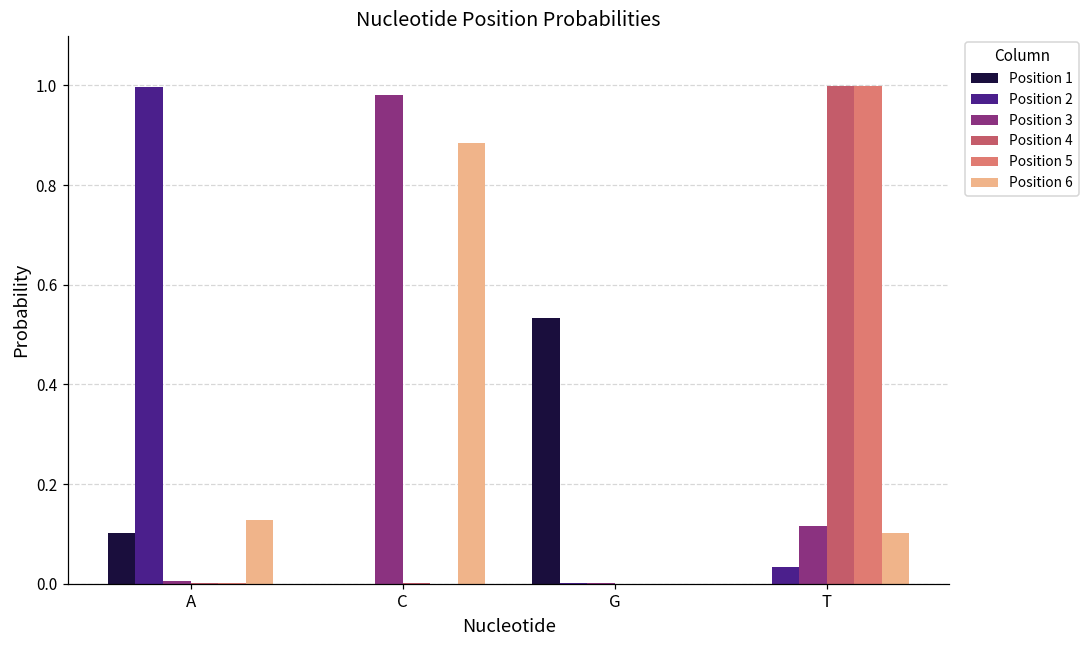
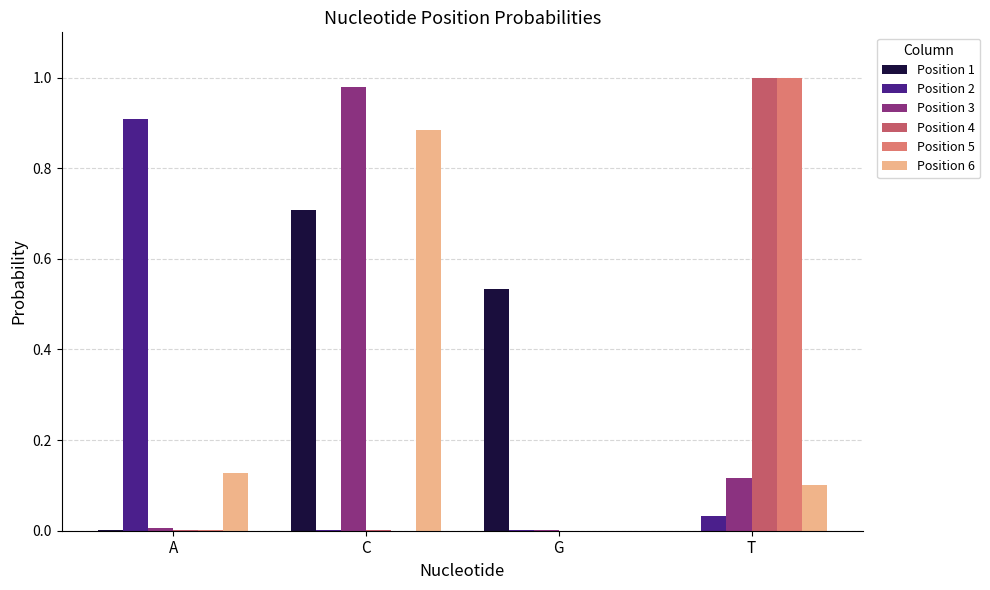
  {
    "Position 1": {
-     "A": 0.10,
-     "C": 0.00,
+     "A": 0.00,
+     "C": 0.71,
      "G": 0.53
    },
    "Position 2": {
-     "A": 1.00,
+     "A": 0.91,
      "T": 0.03
    },
    "Position 3": {
      "A": 0.01,
      "C": 0.98,
      "T": 0.12
    },
    "Position 6": {
      "A": 0.13,
      "C": 0.88,
      "T": 0.10
    }
  }
